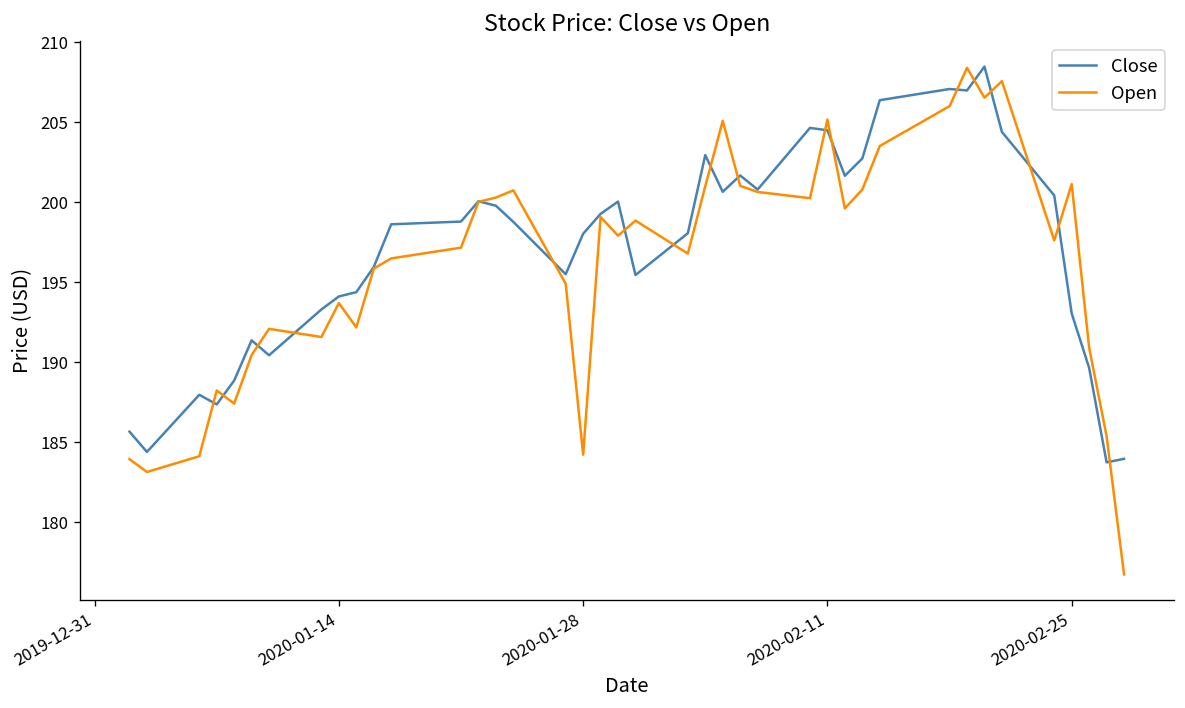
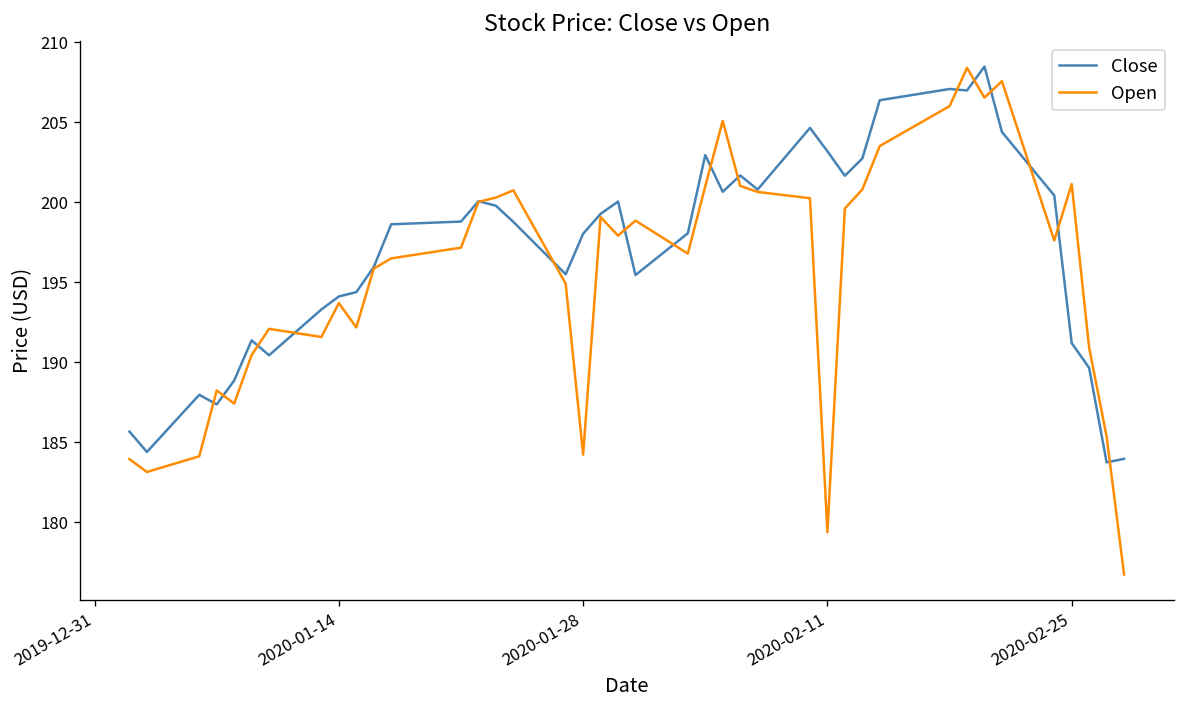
  {
    "Close": {
      "2020-01-14": 194.1,
      "2020-01-28": 198.0,
-     "2020-02-11": 204.5,
-     "2020-02-25": 193.1
+     "2020-02-11": 203.2,
+     "2020-02-25": 191.2
    },
    "Open": {
      "2020-01-14": 193.7,
      "2020-01-28": 184.2,
-     "2020-02-11": 205.2,
+     "2020-02-11": 179.4,
      "2020-02-25": 201.1
    }
  }
